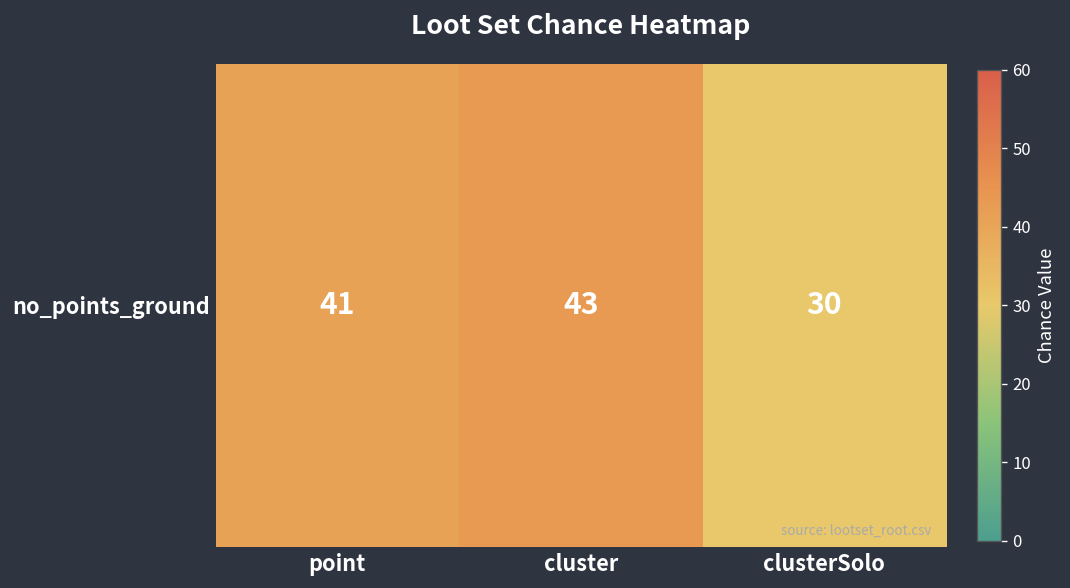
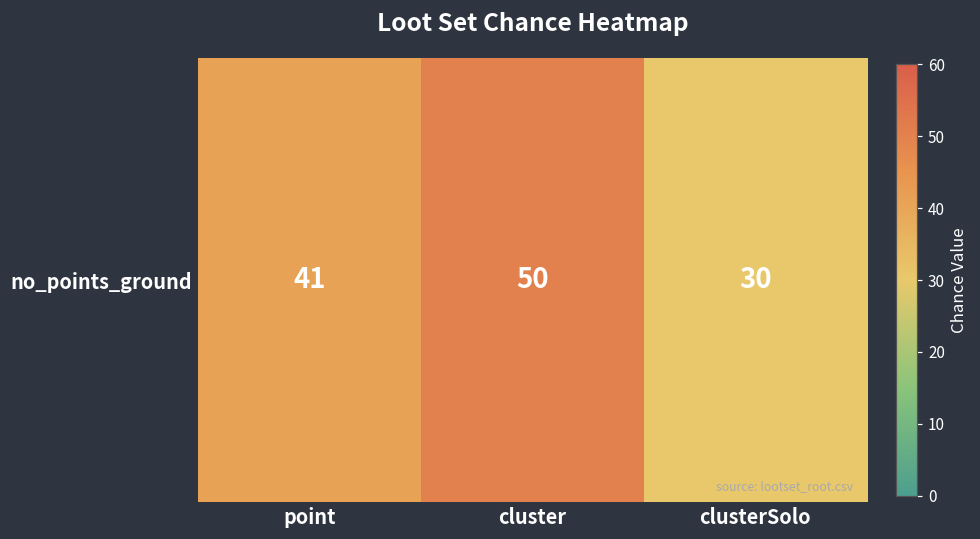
  {
    "no_points_ground": {
      "point": 41,
-     "cluster": 43
+     "cluster": 50
    }
  }
